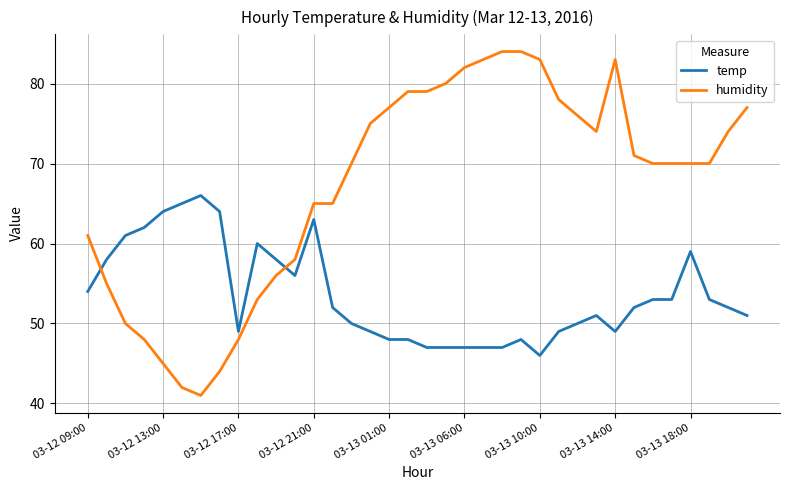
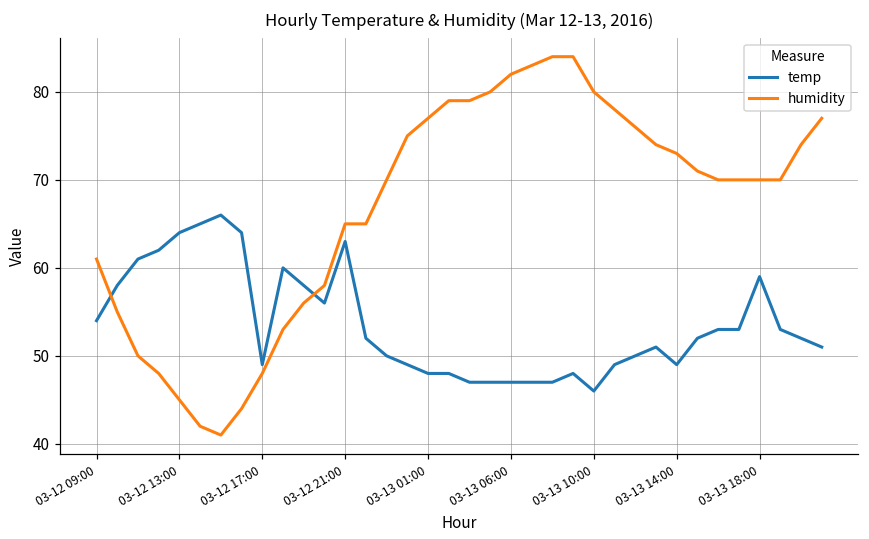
  {
    "temp": {
      "03-12 09:00": 54,
      "03-12 13:00": 64,
      "03-12 17:00": 49,
      "03-12 21:00": 63,
      "03-13 01:00": 48,
      "03-13 06:00": 47,
      "03-13 10:00": 46,
      "03-13 14:00": 49,
      "03-13 18:00": 59
    },
    "humidity": {
      "03-12 09:00": 61,
      "03-12 13:00": 45,
      "03-12 17:00": 48,
      "03-12 21:00": 65,
      "03-13 01:00": 77,
      "03-13 06:00": 82,
-     "03-13 10:00": 83,
-     "03-13 14:00": 83,
+     "03-13 10:00": 80,
+     "03-13 14:00": 73,
      "03-13 18:00": 70
    }
  }
